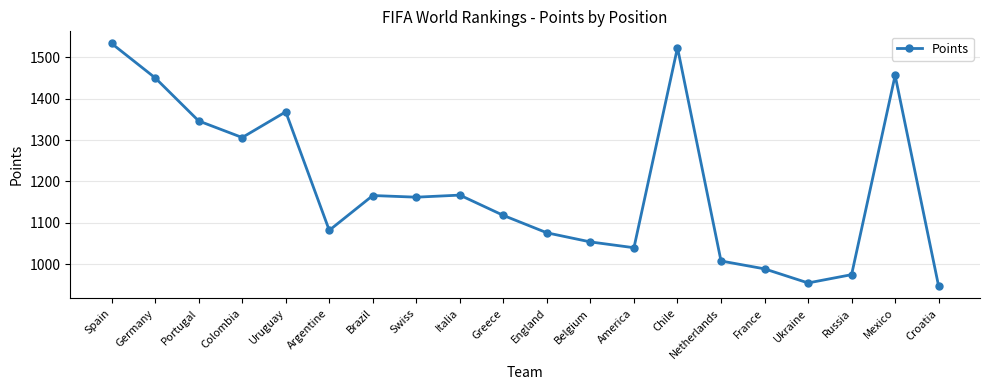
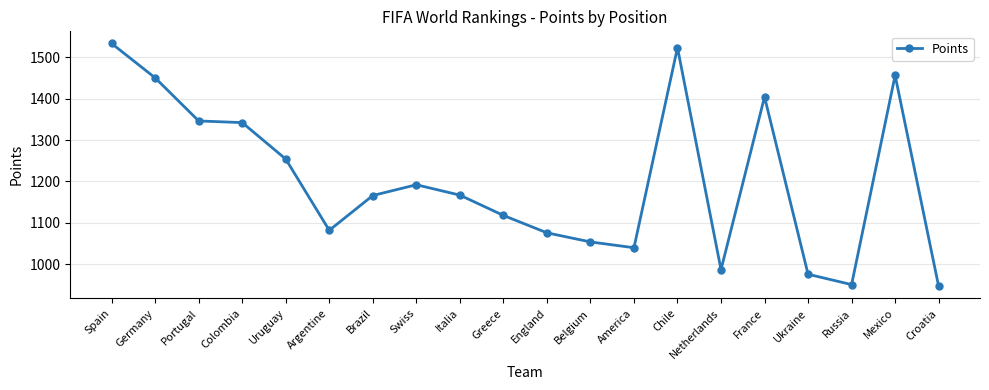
  {
    "Spain": 1530,
    "Germany": 1450,
    "Portugal": 1350,
-   "Colombia": 1310,
-   "Uruguay": 1370,
+   "Colombia": 1340,
+   "Uruguay": 1250,
    "Argentine": 1080,
    "Brazil": 1170,
-   "Swiss": 1160,
+   "Swiss": 1190,
    "Italia": 1170,
    "Greece": 1120,
    "England": 1080,
    "Belgium": 1050,
    "America": 1040,
    "Chile": 1520,
-   "Netherlands": 1010,
-   "France": 990,
-   "Ukraine": 960,
-   "Russia": 980,
+   "Netherlands": 990,
+   "France": 1400,
+   "Ukraine": 980,
+   "Russia": 950,
    "Mexico": 1460,
    "Croatia": 950
  }
